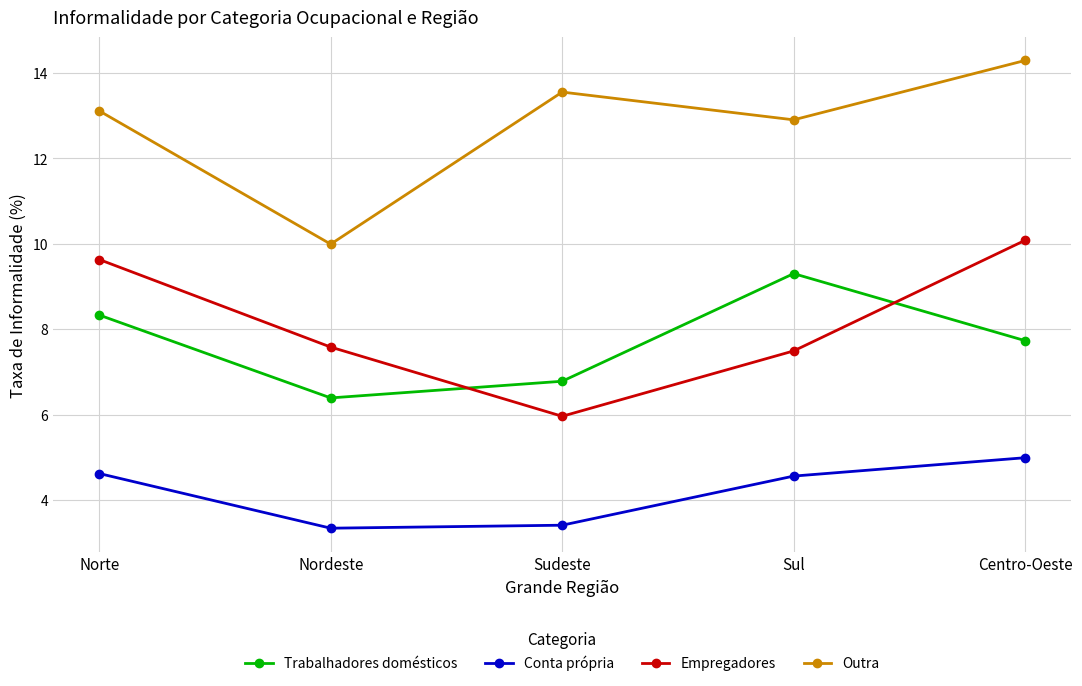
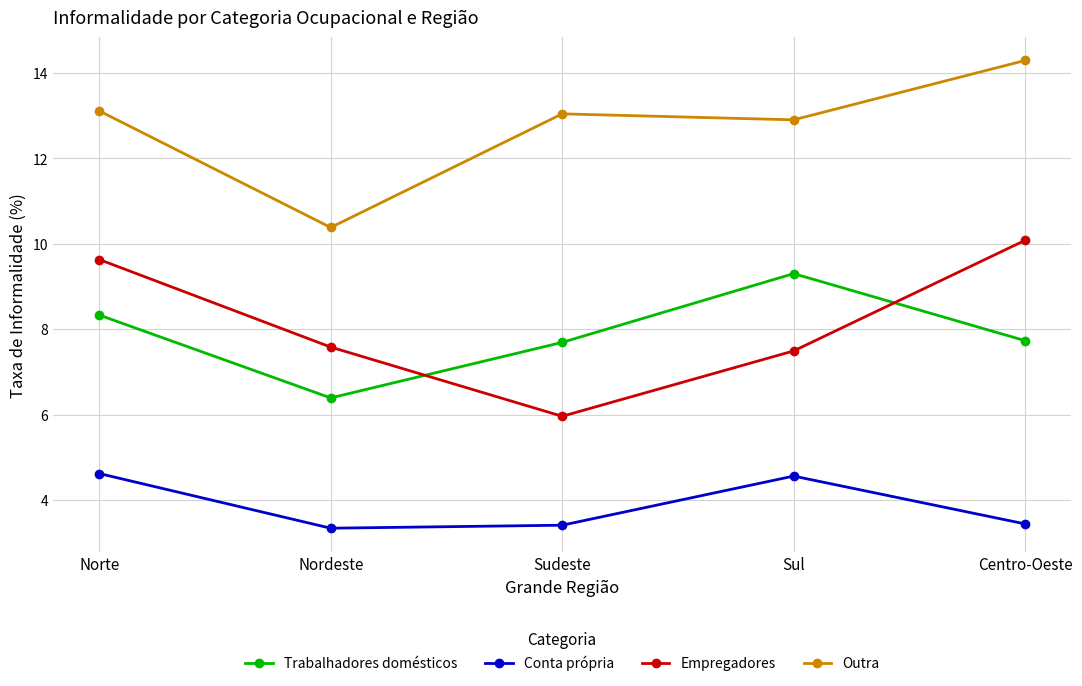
  {
    "Trabalhadores domésticos": {
      "Norte": 8.3,
      "Nordeste": 6.4,
-     "Sudeste": 6.8,
+     "Sudeste": 7.7,
      "Sul": 9.3,
      "Centro-Oeste": 7.7
    },
    "Conta própria": {
      "Norte": 4.6,
      "Nordeste": 3.3,
      "Sudeste": 3.4,
      "Sul": 4.6,
-     "Centro-Oeste": 5.0
+     "Centro-Oeste": 3.4
    },
    "Empregadores": {
      "Norte": 9.6,
      "Nordeste": 7.6,
      "Sudeste": 6.0,
      "Sul": 7.5,
      "Centro-Oeste": 10.1
    },
    "Outra": {
      "Norte": 13.1,
-     "Nordeste": 10.0,
-     "Sudeste": 13.6,
+     "Nordeste": 10.4,
+     "Sudeste": 13.0,
      "Sul": 12.9,
      "Centro-Oeste": 14.3
    }
  }
